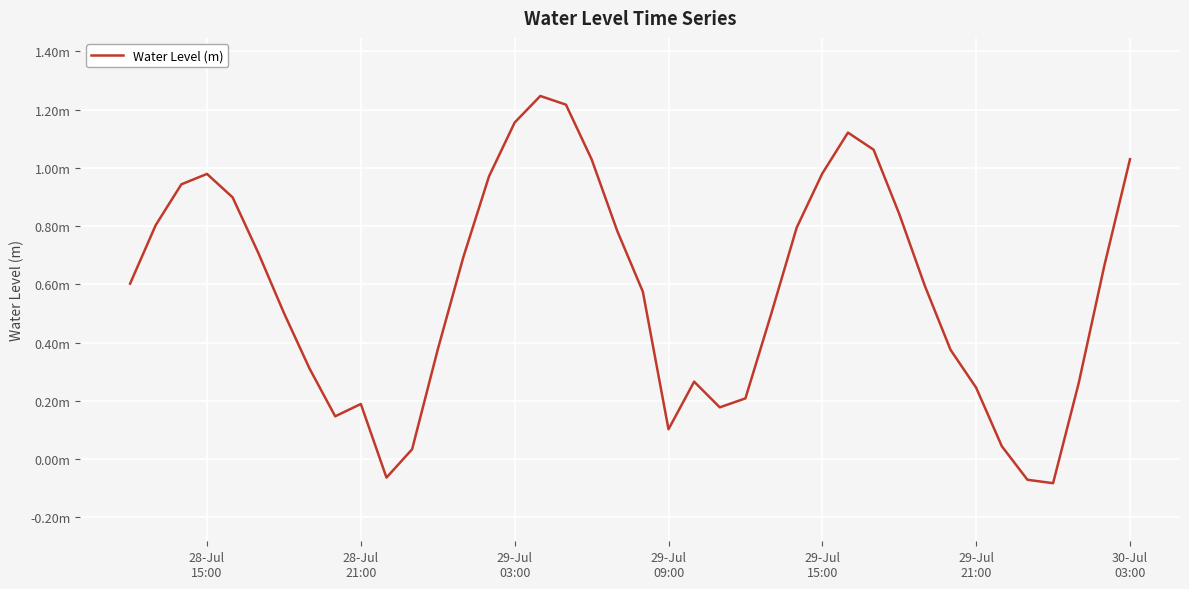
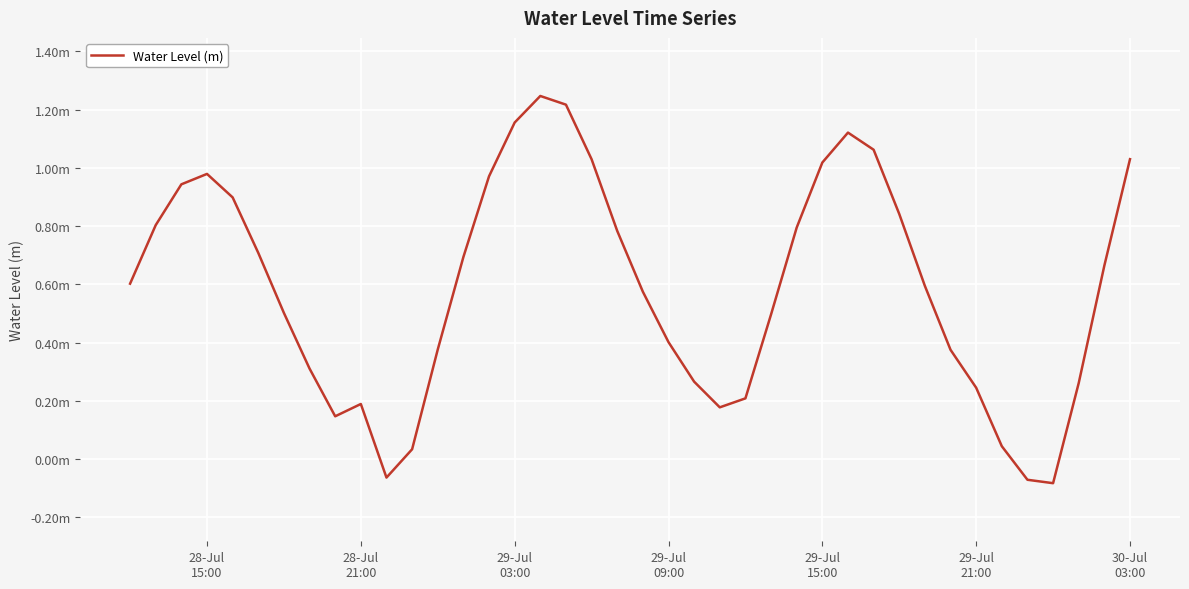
  {
    "28-Jul 15:00": "0.98m",
    "28-Jul 21:00": "0.19m",
    "29-Jul 03:00": "1.16m",
-   "29-Jul 09:00": "0.10m",
-   "29-Jul 15:00": "0.98m",
+   "29-Jul 09:00": "0.40m",
+   "29-Jul 15:00": "1.02m",
    "29-Jul 21:00": "0.25m",
    "30-Jul 03:00": "1.03m"
  }
